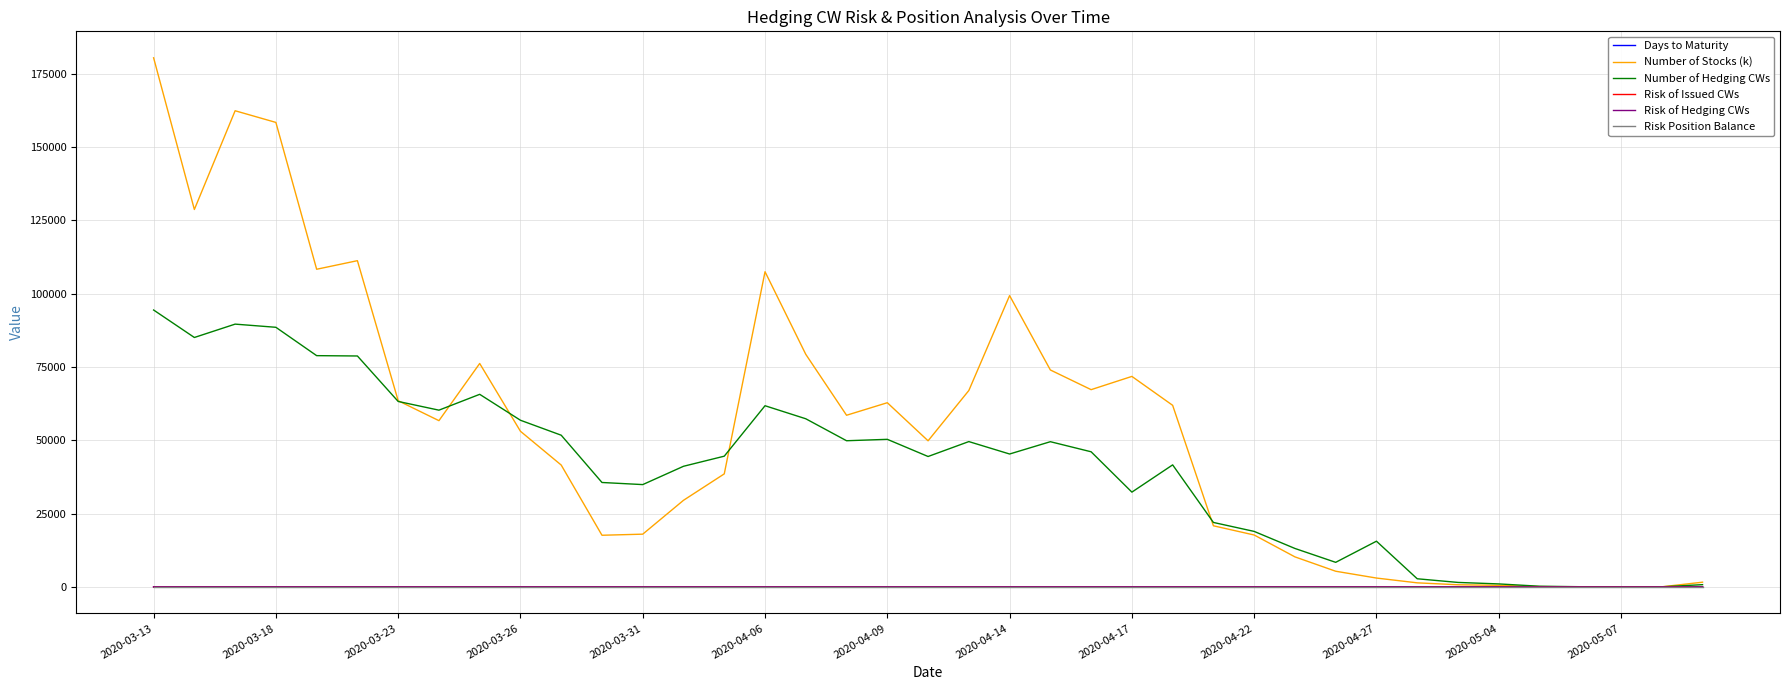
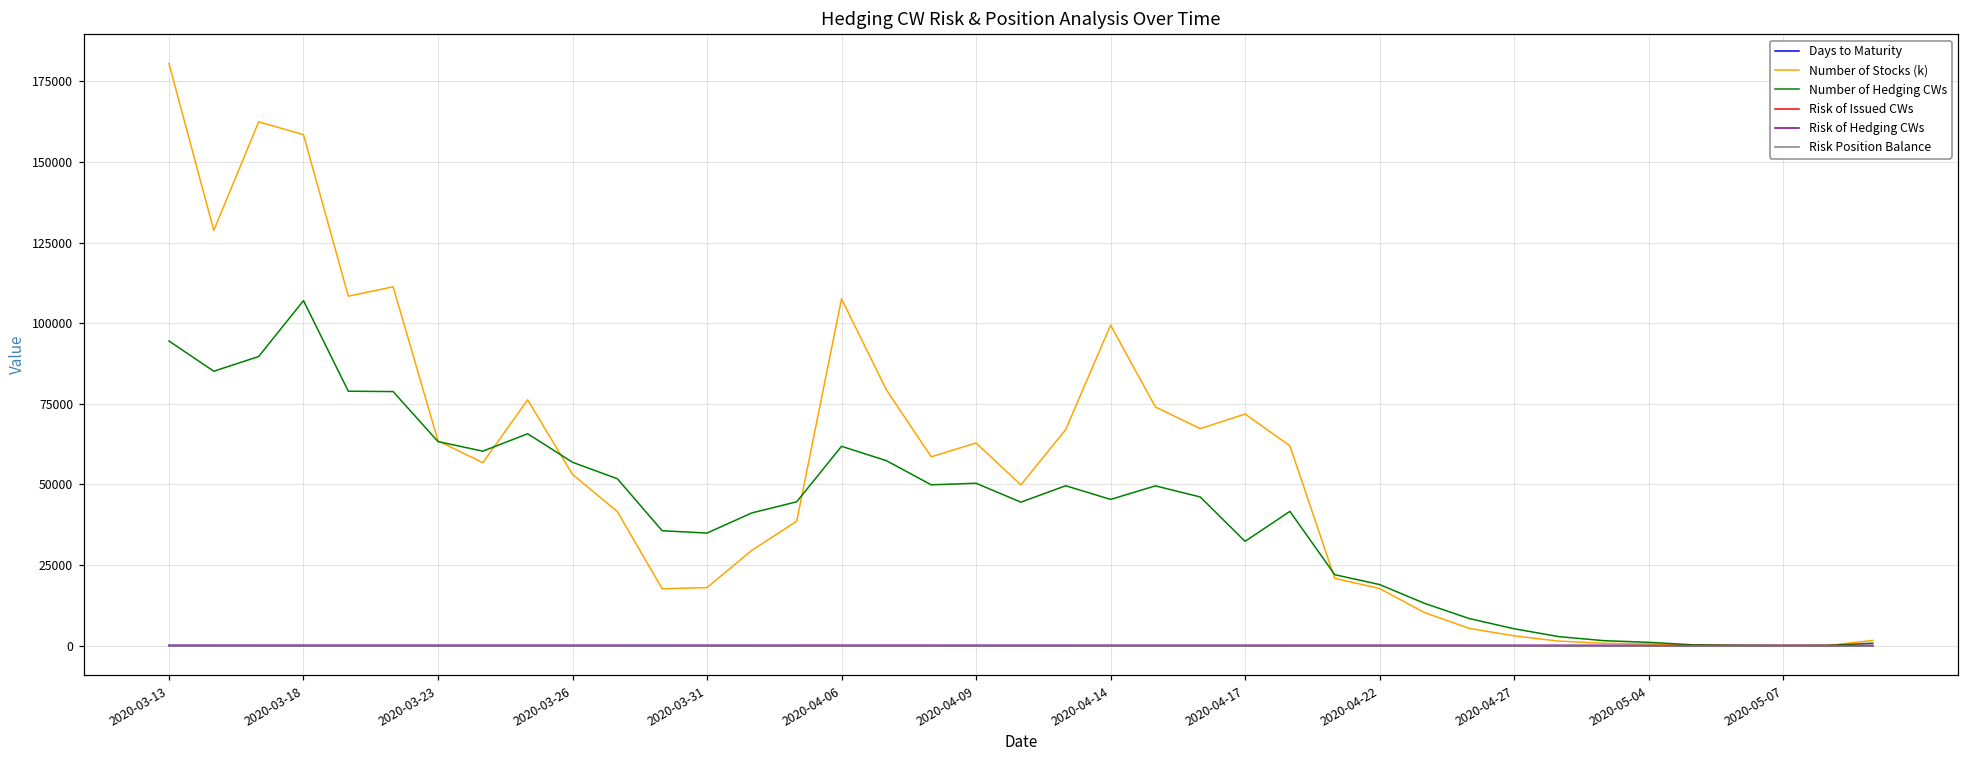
  {
    "Risk Position Balance": {
      "2020-03-13": 0,
      "2020-03-18": 0,
      "2020-03-23": 0,
      "2020-03-26": 0,
      "2020-03-31": 0,
      "2020-04-06": 0,
      "2020-04-09": 0,
      "2020-04-14": 0,
      "2020-04-17": 0,
      "2020-04-22": 0,
      "2020-04-27": 0
    },
    "Number of Stocks (k)": {
      "2020-03-13": 181000,
      "2020-03-18": 158000,
      "2020-03-26": 53000,
      "2020-03-31": 18000,
      "2020-04-06": 108000,
      "2020-04-09": 63000,
      "2020-04-14": 99000,
      "2020-04-17": 72000,
      "2020-04-22": 18000,
      "2020-04-27": 3000
    },
    "Number of Hedging CWs": {
      "2020-03-13": 94000,
-     "2020-03-18": 89000,
+     "2020-03-18": 107000,
      "2020-03-26": 57000,
      "2020-03-31": 35000,
      "2020-04-06": 62000,
      "2020-04-09": 50000,
      "2020-04-14": 45000,
      "2020-04-17": 32000,
      "2020-04-22": 19000,
-     "2020-04-27": 16000
+     "2020-04-27": 5000
    }
  }
